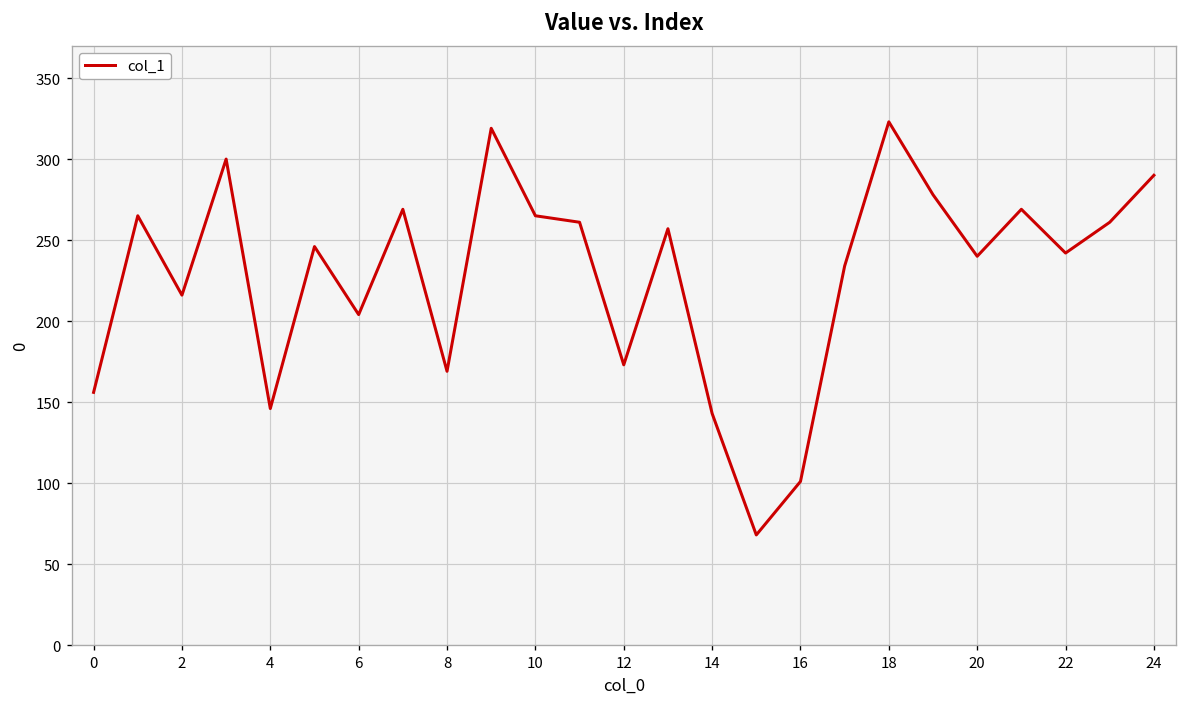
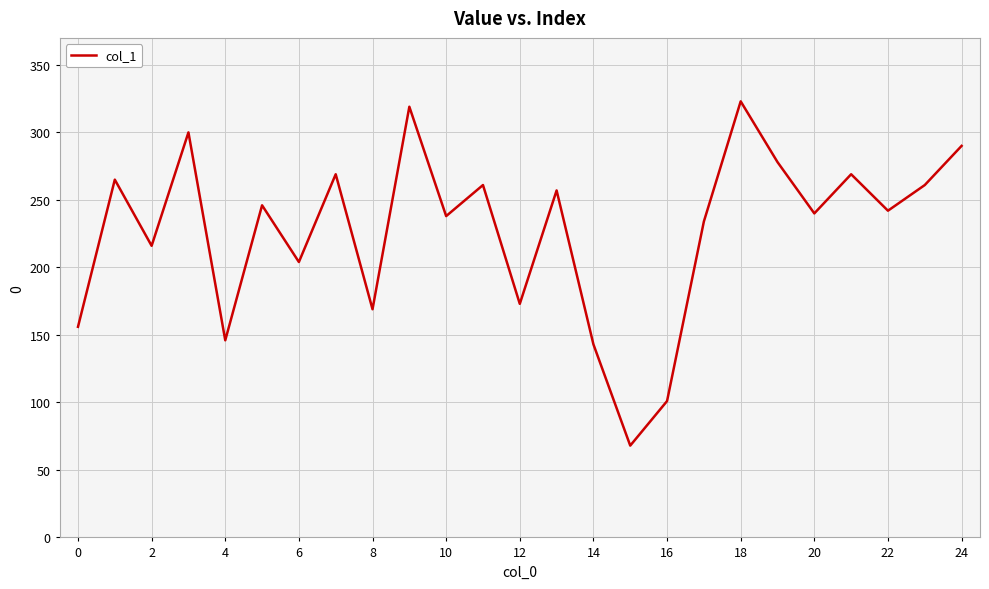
  {
    "0": 156,
    "2": 216,
    "4": 146,
    "6": 204,
    "8": 169,
-   "10": 265,
+   "10": 238,
    "12": 173,
    "14": 143,
    "16": 101,
    "18": 323,
    "20": 240,
    "22": 242,
    "24": 290
  }
